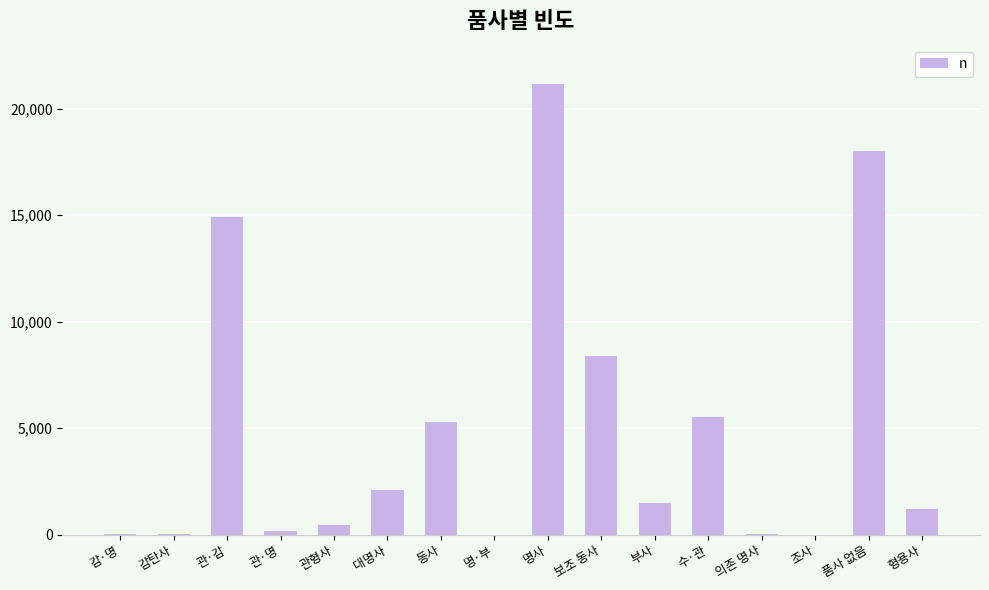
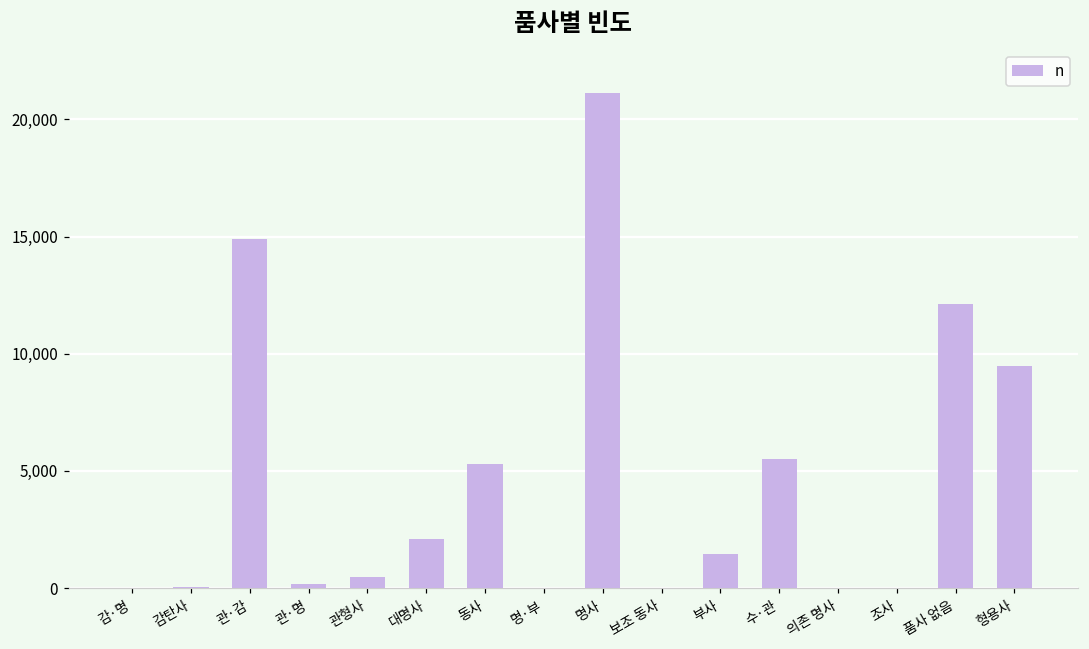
  {
    "관·감": "14,900",
    "관·명": "200",
    "관형사": "500",
    "대명사": "2,100",
    "동사": "5,300",
    "명사": "21,100",
-   "보조 동사": "8,400",
+   "보조 동사": "0",
    "부사": "1,500",
    "수·관": "5,500",
-   "품사 없음": "18,000",
-   "형용사": "1,200"
+   "품사 없음": "12,100",
+   "형용사": "9,500"
  }
